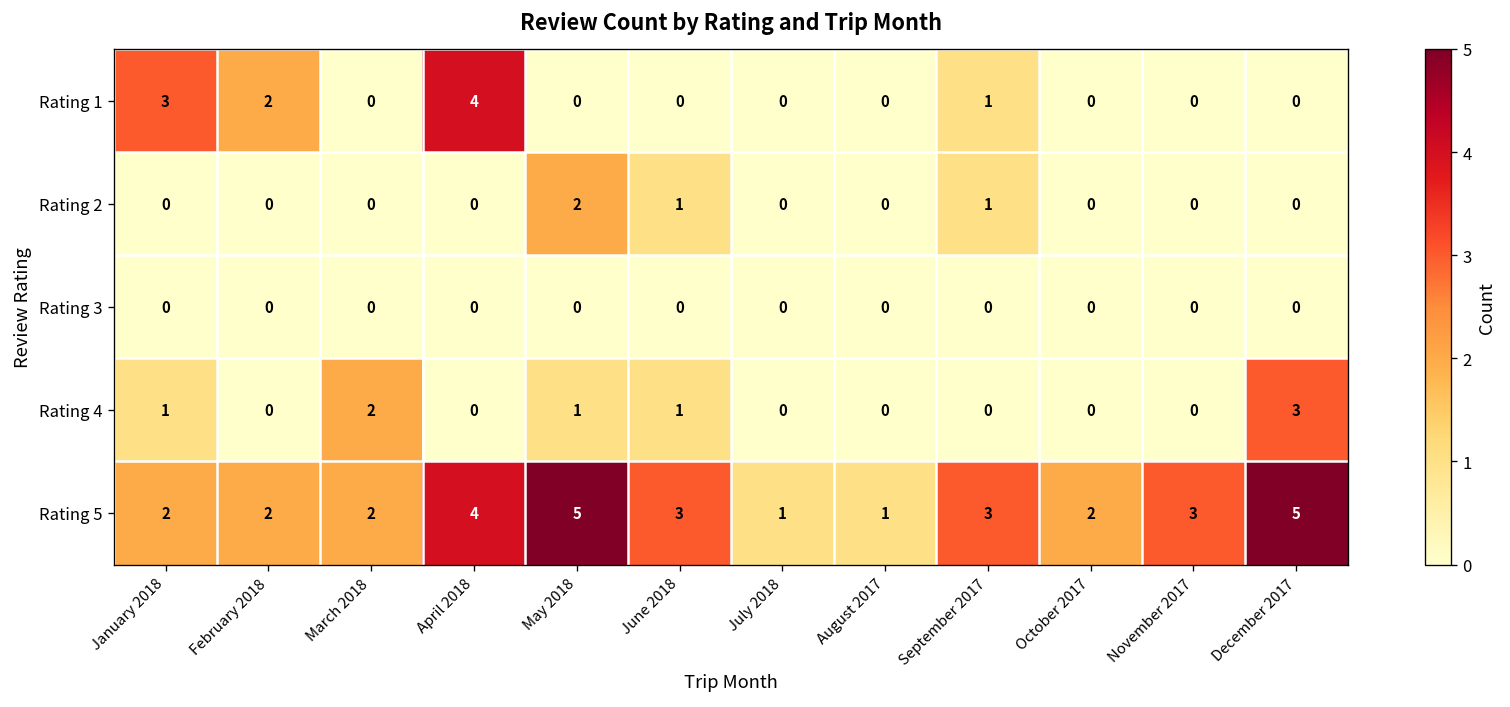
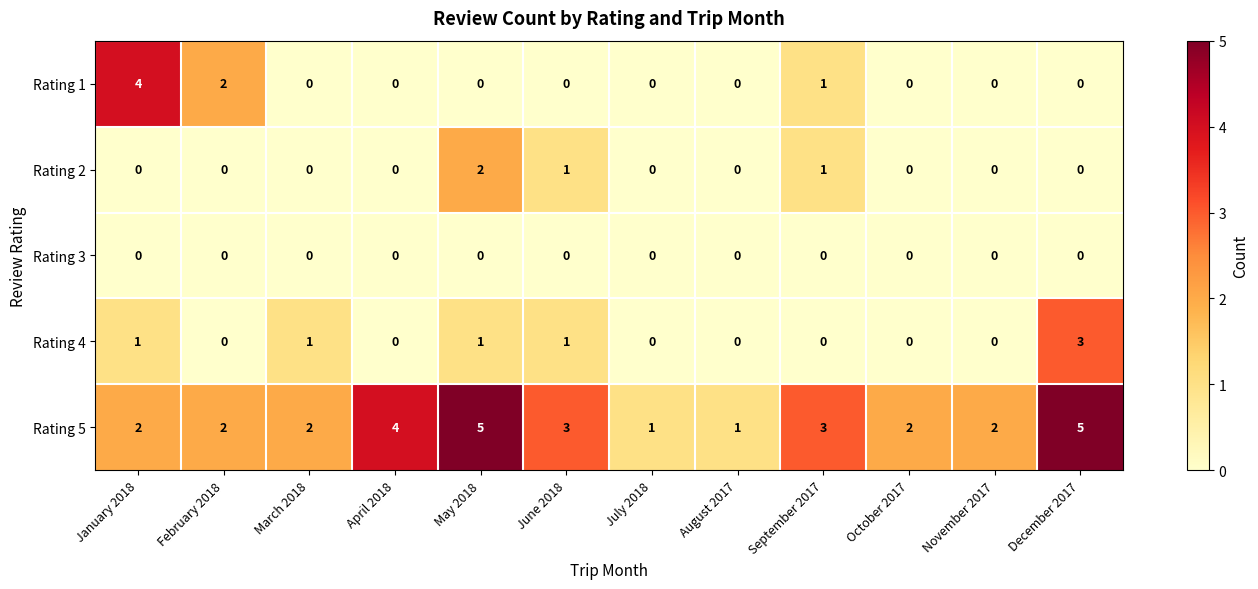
  {
    "Rating 1": {
-     "January 2018": 3,
+     "January 2018": 4,
      "February 2018": 2,
      "March 2018": 0,
-     "April 2018": 4,
+     "April 2018": 0,
      "May 2018": 0,
      "June 2018": 0,
      "July 2018": 0,
      "August 2017": 0,
      "September 2017": 1,
      "October 2017": 0,
      "November 2017": 0,
      "December 2017": 0
    },
    "Rating 2": {
      "January 2018": 0,
      "February 2018": 0,
      "March 2018": 0,
      "April 2018": 0,
      "May 2018": 2,
      "June 2018": 1,
      "July 2018": 0,
      "August 2017": 0,
      "September 2017": 1,
      "October 2017": 0,
      "November 2017": 0,
      "December 2017": 0
    },
    "Rating 3": {
      "January 2018": 0,
      "February 2018": 0,
      "March 2018": 0,
      "April 2018": 0,
      "May 2018": 0,
      "June 2018": 0,
      "July 2018": 0,
      "August 2017": 0,
      "September 2017": 0,
      "October 2017": 0,
      "November 2017": 0,
      "December 2017": 0
    },
    "Rating 4": {
      "January 2018": 1,
      "February 2018": 0,
-     "March 2018": 2,
+     "March 2018": 1,
      "April 2018": 0,
      "May 2018": 1,
      "June 2018": 1,
      "July 2018": 0,
      "August 2017": 0,
      "September 2017": 0,
      "October 2017": 0,
      "November 2017": 0,
      "December 2017": 3
    },
    "Rating 5": {
      "January 2018": 2,
      "February 2018": 2,
      "March 2018": 2,
      "April 2018": 4,
      "May 2018": 5,
      "June 2018": 3,
      "July 2018": 1,
      "August 2017": 1,
      "September 2017": 3,
      "October 2017": 2,
-     "November 2017": 3,
+     "November 2017": 2,
      "December 2017": 5
    }
  }
